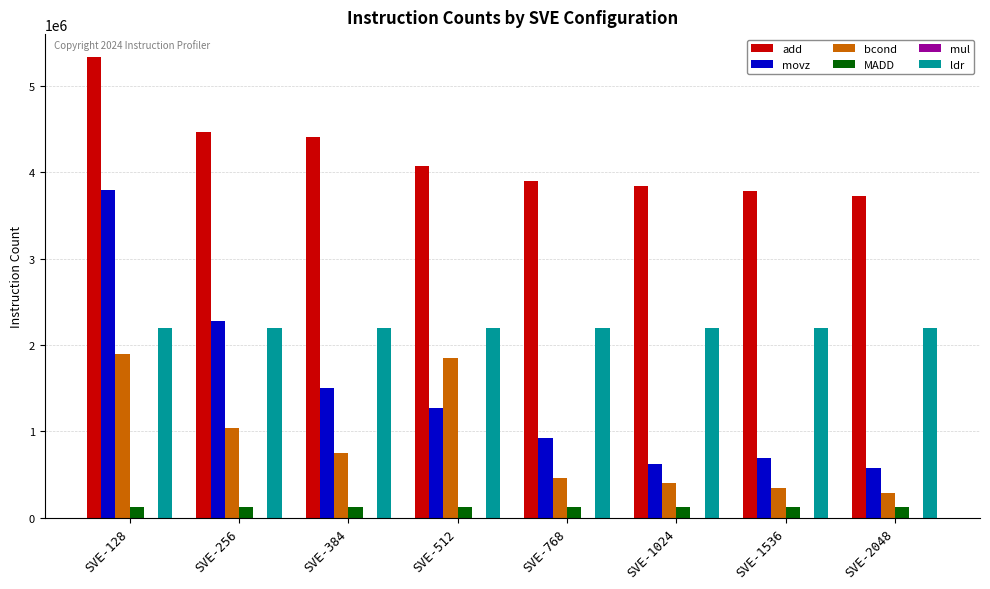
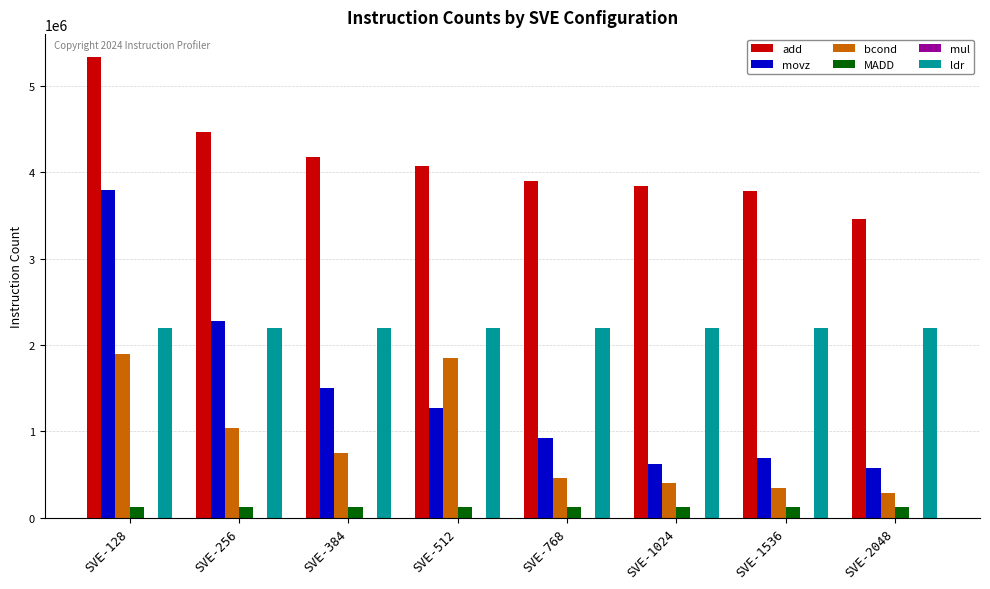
  {
    "add": {
      "SVE-256": 4500000,
-     "SVE-384": 4400000,
+     "SVE-384": 4200000,
      "SVE-512": 4100000,
      "SVE-768": 3900000,
      "SVE-1024": 3800000,
      "SVE-1536": 3800000,
-     "SVE-2048": 3700000
+     "SVE-2048": 3500000
    },
    "movz": {
      "SVE-128": 3800000,
      "SVE-256": 2300000,
      "SVE-384": 1500000,
      "SVE-512": 1300000,
      "SVE-768": 900000,
      "SVE-1024": 600000,
      "SVE-1536": 700000,
      "SVE-2048": 600000
    },
    "bcond": {
      "SVE-128": 1900000,
      "SVE-256": 1000000,
      "SVE-384": 700000,
      "SVE-512": 1900000,
      "SVE-768": 500000,
      "SVE-1024": 400000,
      "SVE-1536": 300000,
      "SVE-2048": 300000
    },
    "MADD": {
      "SVE-128": 100000,
      "SVE-256": 100000,
      "SVE-384": 100000,
      "SVE-512": 100000,
      "SVE-768": 100000,
      "SVE-1024": 100000,
      "SVE-1536": 100000,
      "SVE-2048": 100000
    },
    "ldr": {
      "SVE-128": 2200000,
      "SVE-256": 2200000,
      "SVE-384": 2200000,
      "SVE-512": 2200000,
      "SVE-768": 2200000,
      "SVE-1024": 2200000,
      "SVE-1536": 2200000,
      "SVE-2048": 2200000
    }
  }
